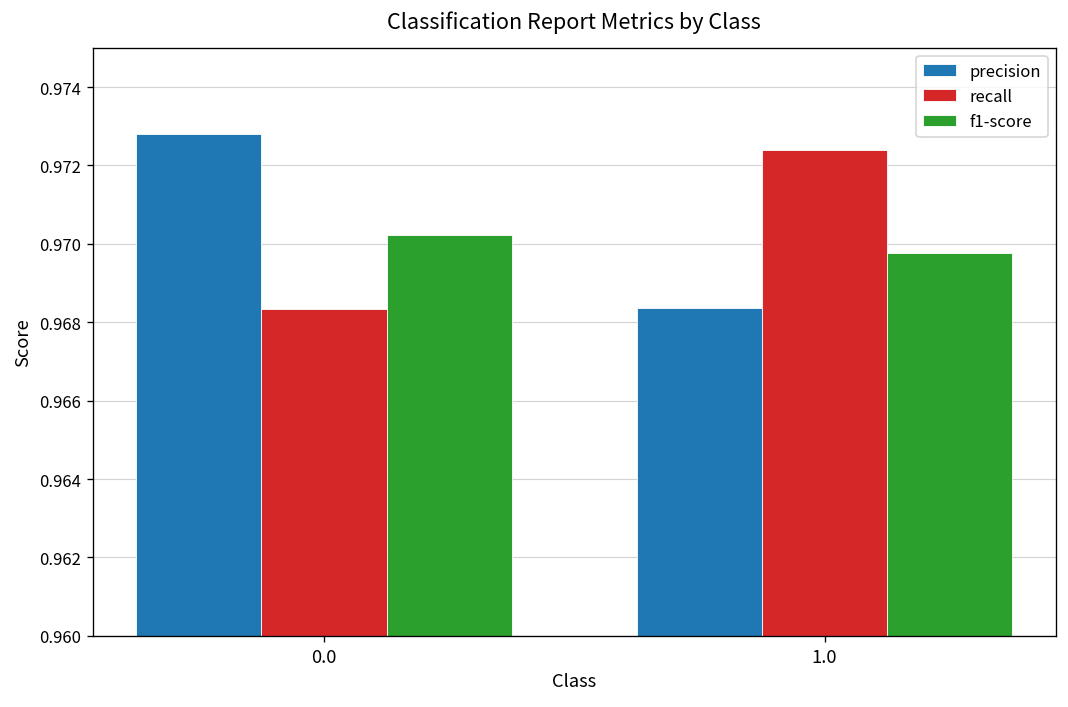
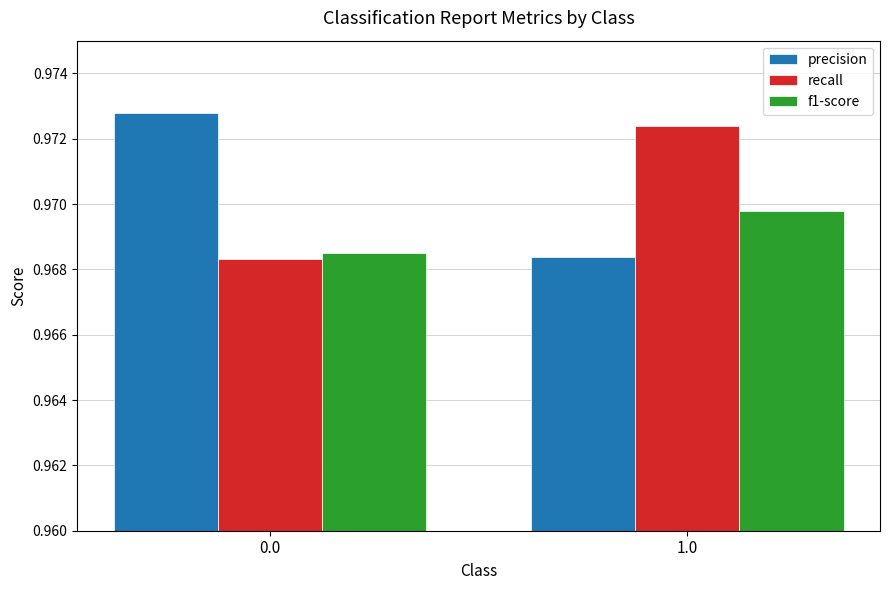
  {
    "precision": {
      "0.0": 0.9728,
      "1.0": 0.9684
    },
    "recall": {
      "0.0": 0.9683,
      "1.0": 0.9724
    },
    "f1-score": {
-     "0.0": 0.9702,
+     "0.0": 0.9685,
      "1.0": 0.9698
    }
  }
